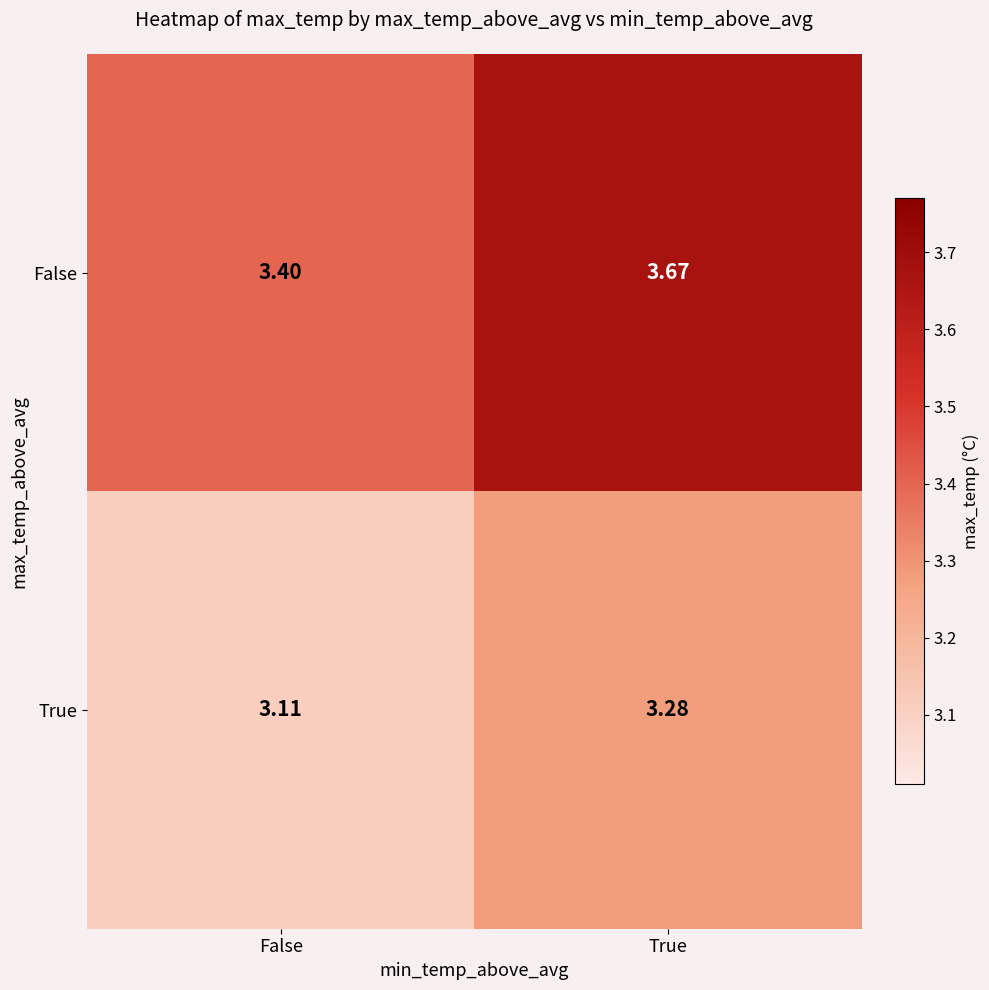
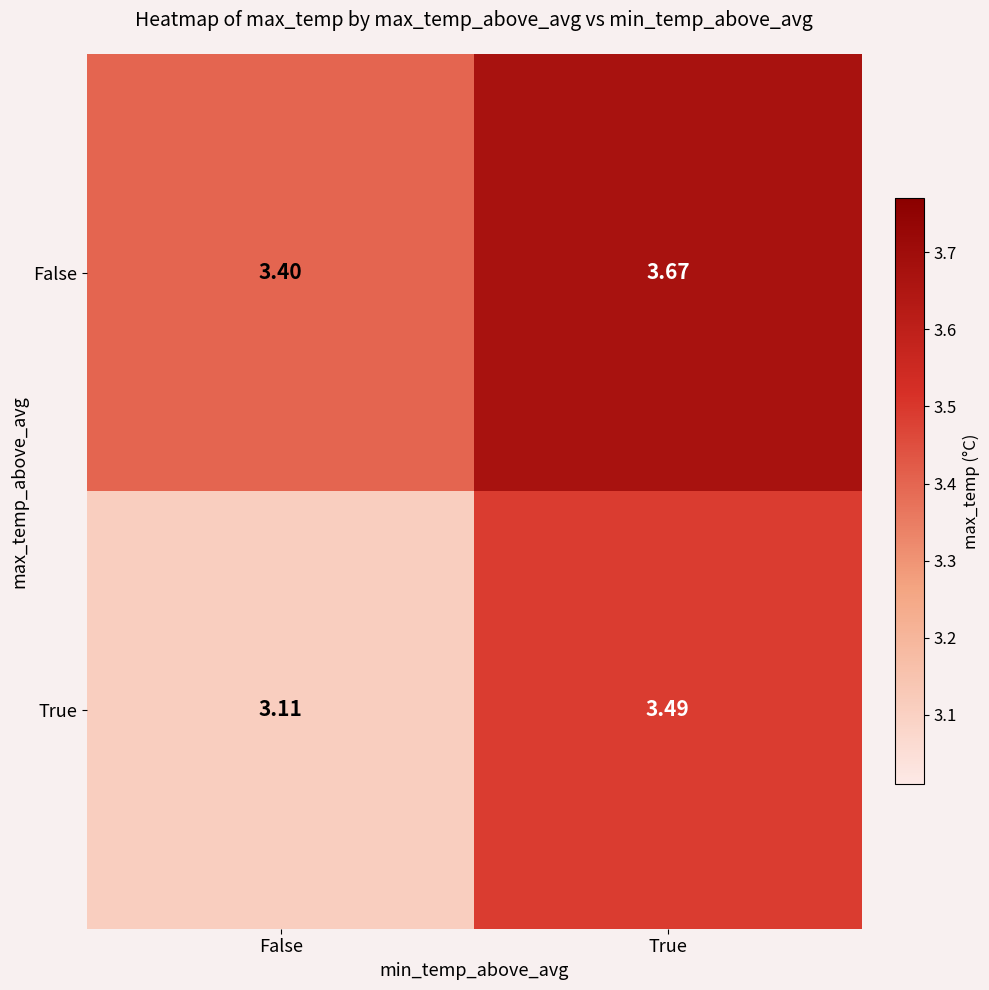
  {
    "False": {
      "False": 3.40,
      "True": 3.67
    },
    "True": {
      "False": 3.11,
-     "True": 3.28
+     "True": 3.49
    }
  }
